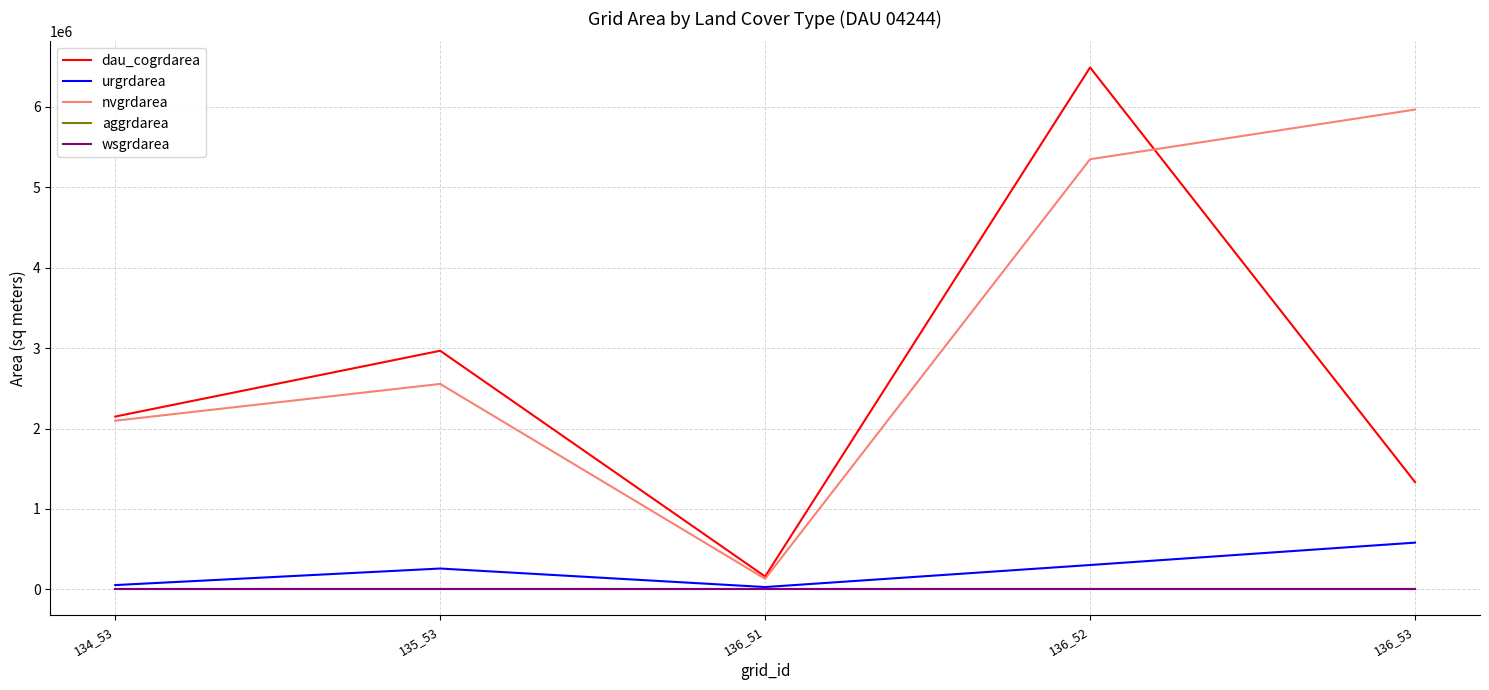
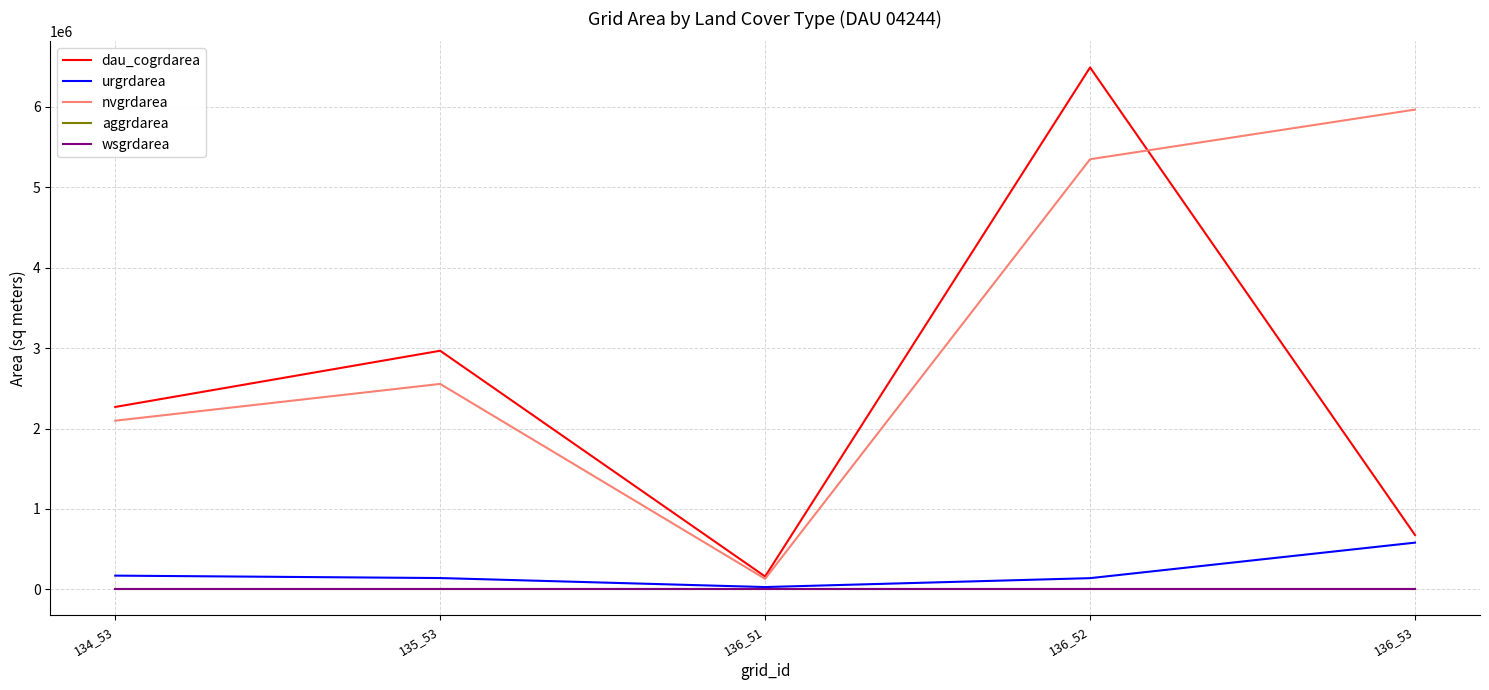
  {
    "dau_cogrdarea": {
-     "134_53": 2100000,
+     "134_53": 2300000,
      "135_53": 3000000,
      "136_52": 6500000,
-     "136_53": 1300000
+     "136_53": 700000
    },
    "urgrdarea": {
-     "134_53": 100000,
-     "135_53": 300000,
-     "136_52": 300000,
+     "134_53": 200000,
+     "135_53": 100000,
+     "136_52": 100000,
      "136_53": 600000
    },
    "nvgrdarea": {
      "134_53": 2100000,
      "135_53": 2600000,
      "136_52": 5400000,
      "136_53": 6000000
    },
    "wsgrdarea": {
      "134_53": 0,
      "135_53": 0,
      "136_52": 0,
      "136_53": 0
    }
  }
